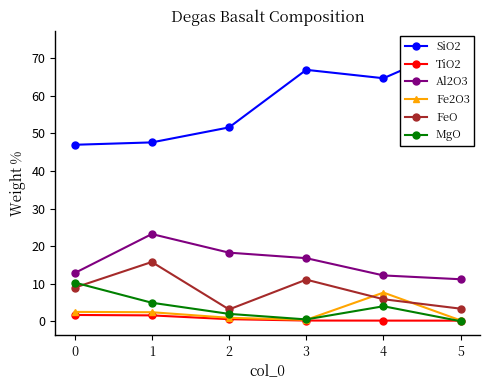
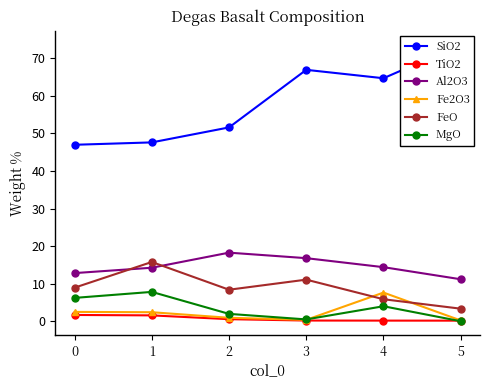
  {
    "SiO2": {
      "0": 47,
      "1": 48,
      "2": 52,
      "3": 67,
      "4": 65
    },
    "TiO2": {
      "0": 2,
      "1": 2,
      "4": 0
    },
    "Al2O3": {
      "0": 13,
-     "1": 23,
+     "1": 14,
      "2": 18,
      "3": 17,
-     "4": 12,
+     "4": 14,
      "5": 11
    },
    "Fe2O3": {
      "0": 3,
      "1": 2,
      "4": 8
    },
    "FeO": {
      "0": 9,
      "1": 16,
-     "2": 3,
+     "2": 8,
      "3": 11,
      "4": 6,
      "5": 3
    },
    "MgO": {
-     "0": 10,
-     "1": 5,
+     "0": 6,
+     "1": 8,
      "2": 2,
      "4": 4
    }
  }
